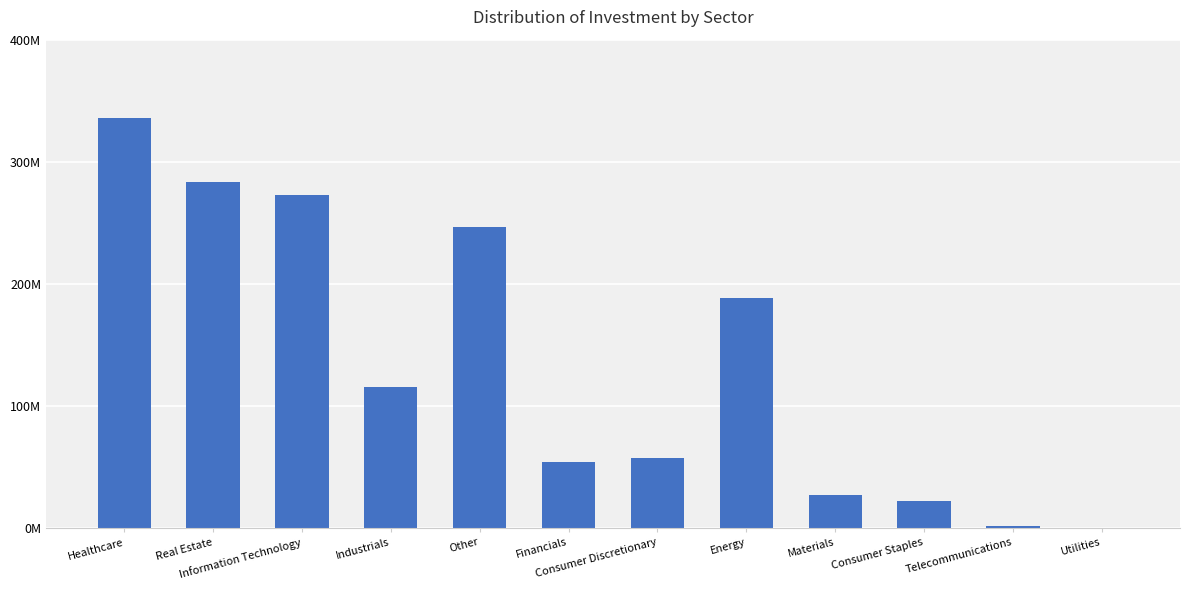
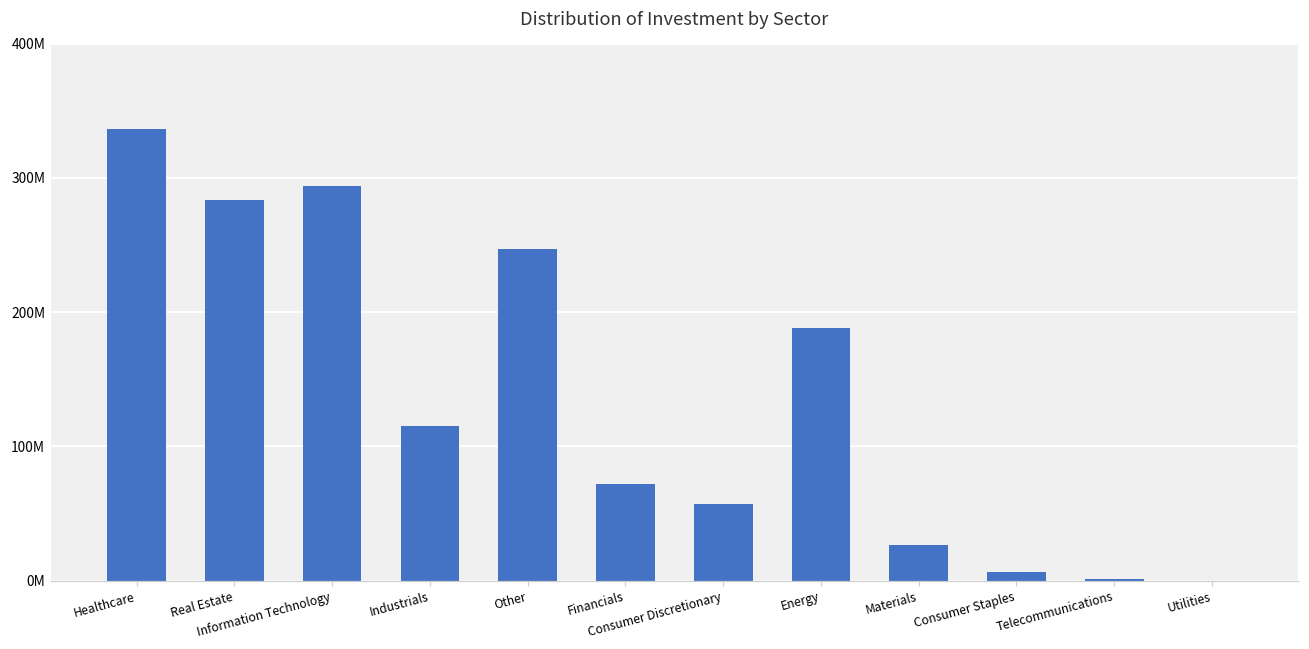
  {
    "Healthcare": 336000000,
    "Real Estate": 284000000,
-   "Information Technology": 273000000,
+   "Information Technology": 294000000,
    "Industrials": 116000000,
    "Other": 247000000,
-   "Financials": 54000000,
+   "Financials": 72000000,
    "Consumer Discretionary": 57000000,
    "Energy": 188000000,
    "Materials": 27000000,
-   "Consumer Staples": 22000000,
+   "Consumer Staples": 6000000,
    "Utilities": 0
  }
